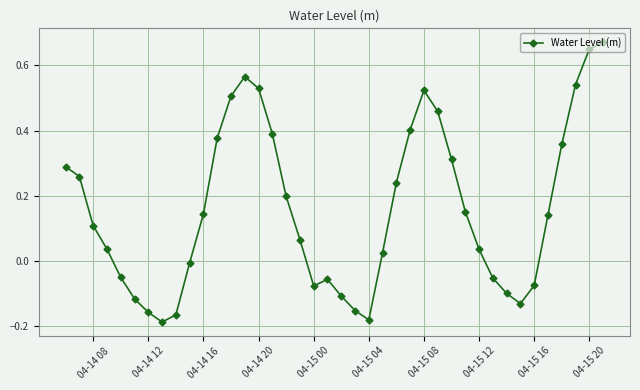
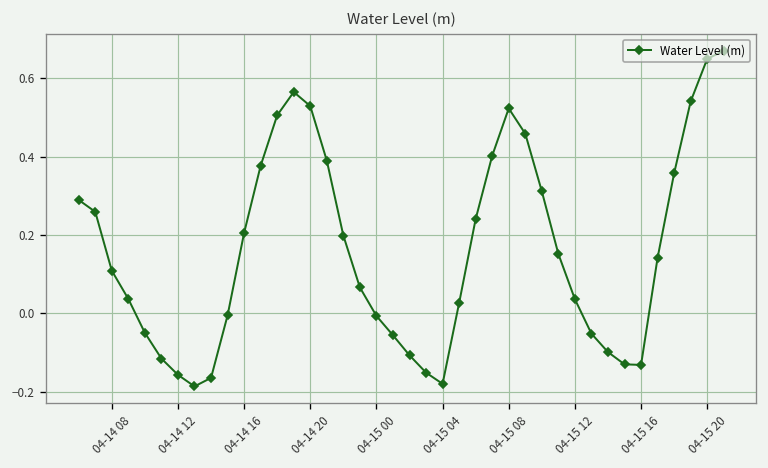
  {
    "04-14 08": 0.11,
    "04-14 12": -0.16,
-   "04-14 16": 0.14,
+   "04-14 16": 0.21,
    "04-14 20": 0.53,
-   "04-15 00": -0.08,
+   "04-15 00": -0.01,
    "04-15 04": -0.18,
    "04-15 08": 0.52,
    "04-15 12": 0.04,
-   "04-15 16": -0.07
+   "04-15 16": -0.13
  }
